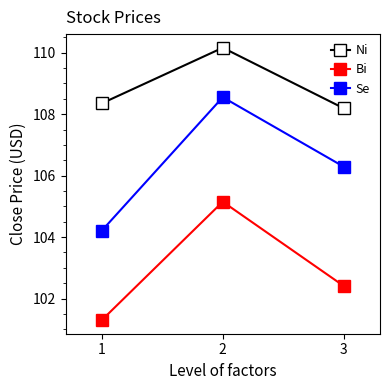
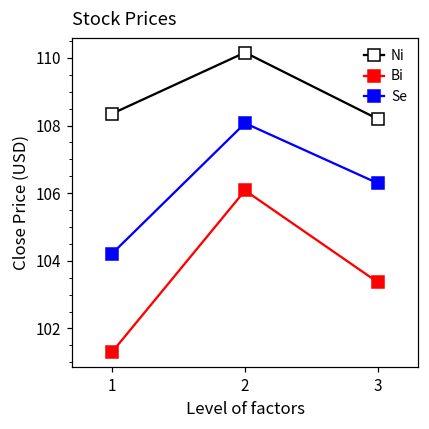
  {
    "Ni": {
      "1": 108.4,
      "2": 110.2,
      "3": 108.2
    },
    "Bi": {
      "1": 101.3,
-     "2": 105.2,
-     "3": 102.4
+     "2": 106.1,
+     "3": 103.4
    },
    "Se": {
      "1": 104.2,
-     "2": 108.6,
+     "2": 108.1,
      "3": 106.3
    }
  }
